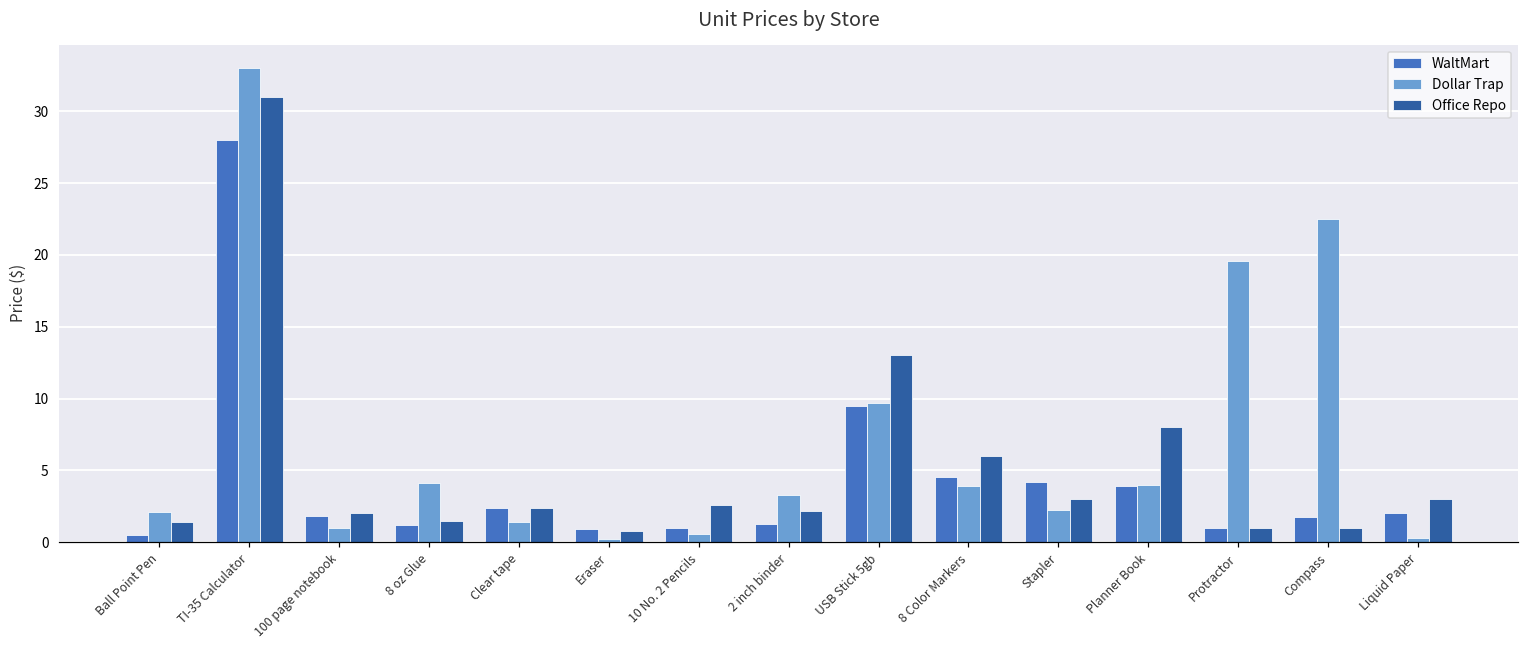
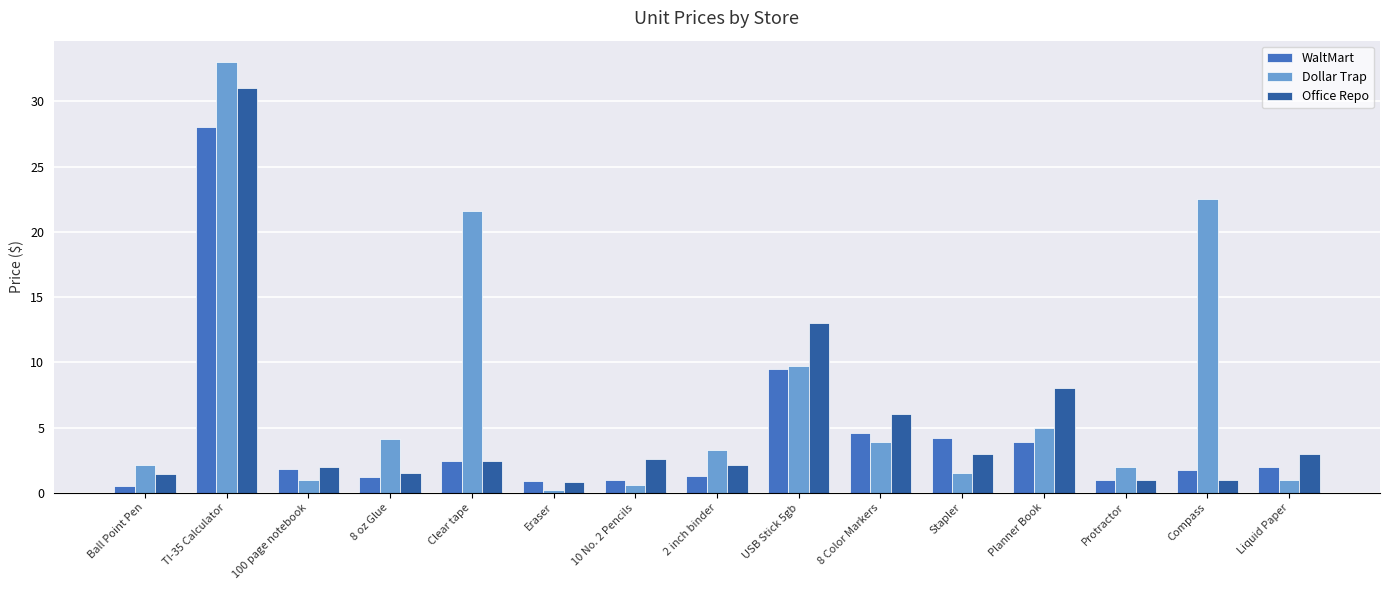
  {
    "Dollar Trap": {
      "Ball Point Pen": 2.1,
      "TI-35 Calculator": 33.0,
      "100 page notebook": 1.0,
      "8 oz Glue": 4.1,
-     "Clear tape": 1.4,
+     "Clear tape": 21.6,
      "Eraser": 0.2,
      "10 No. 2 Pencils": 0.6,
      "2 inch binder": 3.3,
      "USB Stick 5gb": 9.7,
      "8 Color Markers": 3.9,
-     "Stapler": 2.2,
-     "Planner Book": 4,
-     "Protractor": 19.6,
+     "Stapler": 1.5,
+     "Planner Book": 5,
+     "Protractor": 2.0,
      "Compass": 22.5,
-     "Liquid Paper": 0.3
+     "Liquid Paper": 1.0
    }
  }
